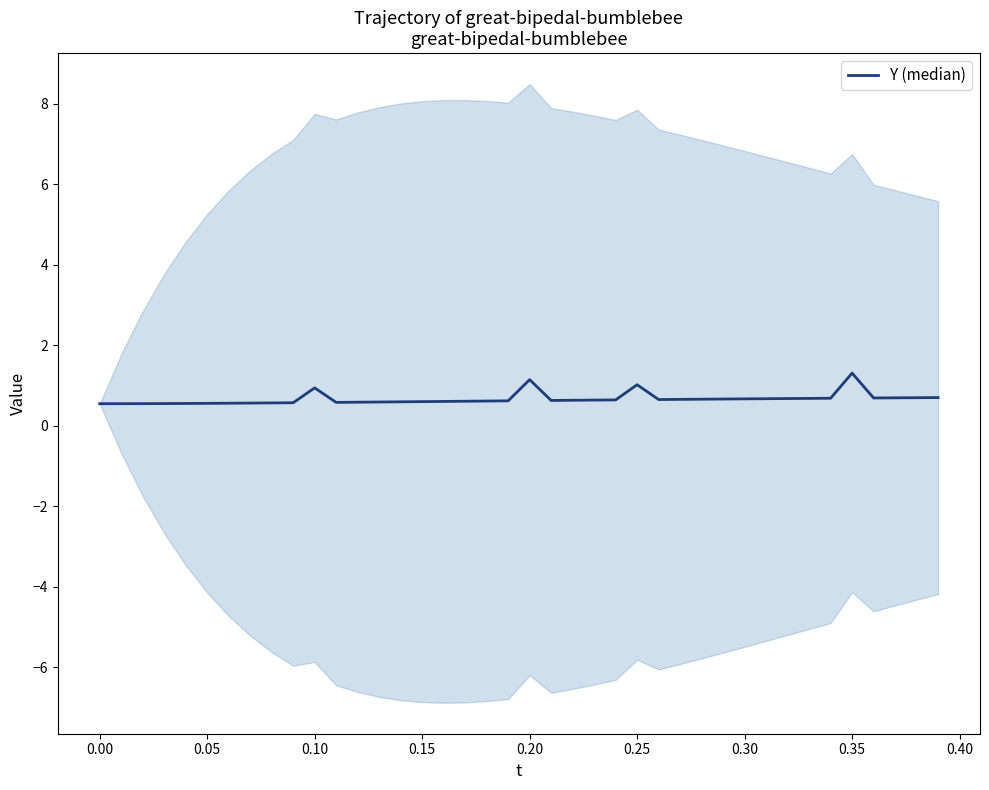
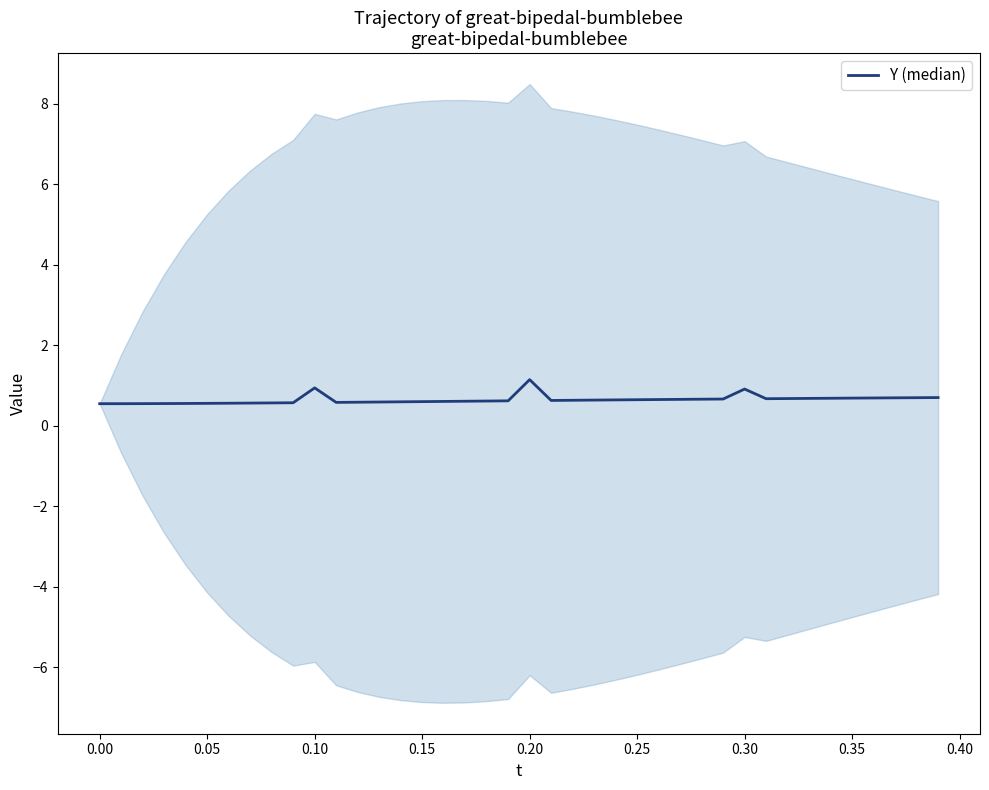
  {
    "Y (median)": {
      "0.05": 0.6,
      "0.10": 0.9,
      "0.15": 0.6,
      "0.20": 1.1,
-     "0.25": 1.0,
-     "0.30": 0.7,
-     "0.35": 1.3
+     "0.25": 0.6,
+     "0.30": 0.9,
+     "0.35": 0.7
    }
  }
